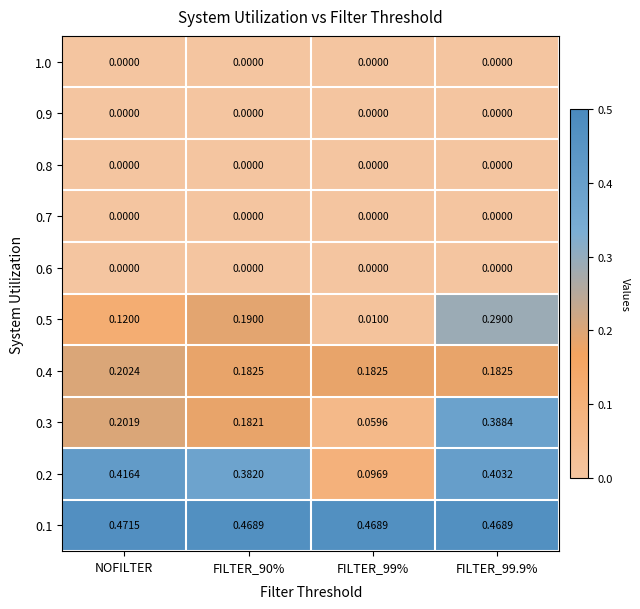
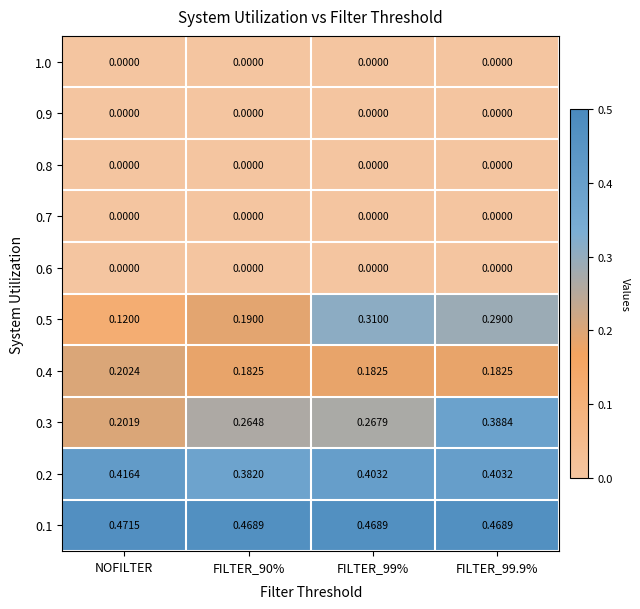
  {
    "1.0": {
      "NOFILTER": 0.0000,
      "FILTER_90%": 0.0000,
      "FILTER_99%": 0.0000,
      "FILTER_99.9%": 0.0000
    },
    "0.9": {
      "NOFILTER": 0.0000,
      "FILTER_90%": 0.0000,
      "FILTER_99%": 0.0000,
      "FILTER_99.9%": 0.0000
    },
    "0.8": {
      "NOFILTER": 0.0000,
      "FILTER_90%": 0.0000,
      "FILTER_99%": 0.0000,
      "FILTER_99.9%": 0.0000
    },
    "0.7": {
      "NOFILTER": 0.0000,
      "FILTER_90%": 0.0000,
      "FILTER_99%": 0.0000,
      "FILTER_99.9%": 0.0000
    },
    "0.6": {
      "NOFILTER": 0.0000,
      "FILTER_90%": 0.0000,
      "FILTER_99%": 0.0000,
      "FILTER_99.9%": 0.0000
    },
    "0.5": {
      "NOFILTER": 0.1200,
      "FILTER_90%": 0.1900,
-     "FILTER_99%": 0.0100,
+     "FILTER_99%": 0.3100,
      "FILTER_99.9%": 0.2900
    },
    "0.4": {
      "NOFILTER": 0.2024,
      "FILTER_90%": 0.1825,
      "FILTER_99%": 0.1825,
      "FILTER_99.9%": 0.1825
    },
    "0.3": {
      "NOFILTER": 0.2019,
-     "FILTER_90%": 0.1821,
-     "FILTER_99%": 0.0596,
+     "FILTER_90%": 0.2648,
+     "FILTER_99%": 0.2679,
      "FILTER_99.9%": 0.3884
    },
    "0.2": {
      "NOFILTER": 0.4164,
      "FILTER_90%": 0.3820,
-     "FILTER_99%": 0.0969,
+     "FILTER_99%": 0.4032,
      "FILTER_99.9%": 0.4032
    },
    "0.1": {
      "NOFILTER": 0.4715,
      "FILTER_90%": 0.4689,
      "FILTER_99%": 0.4689,
      "FILTER_99.9%": 0.4689
    }
  }
